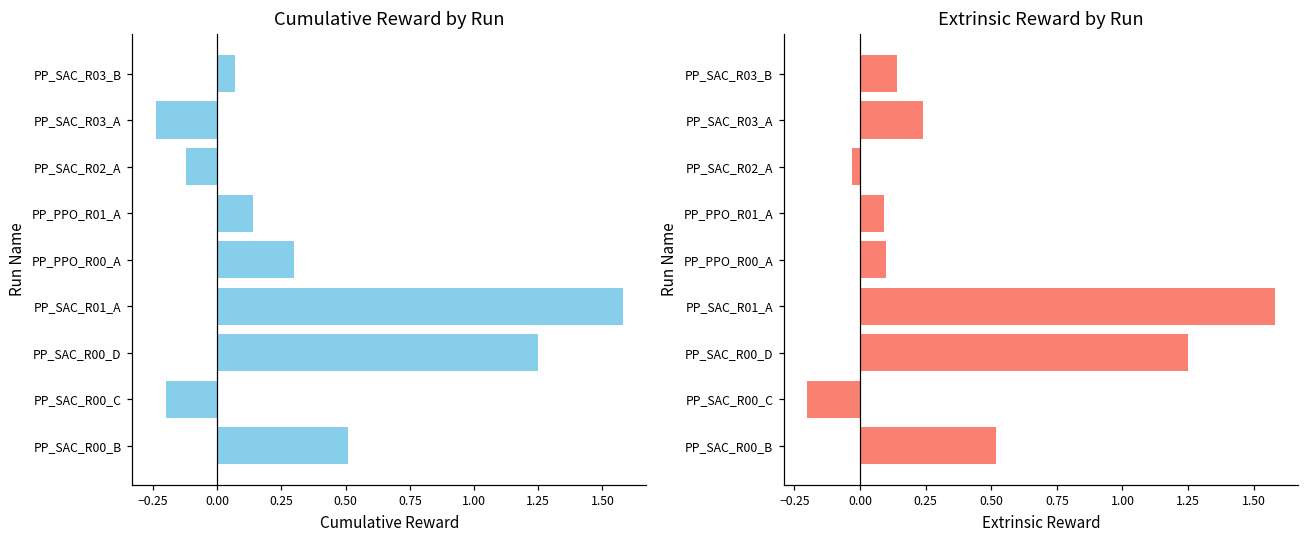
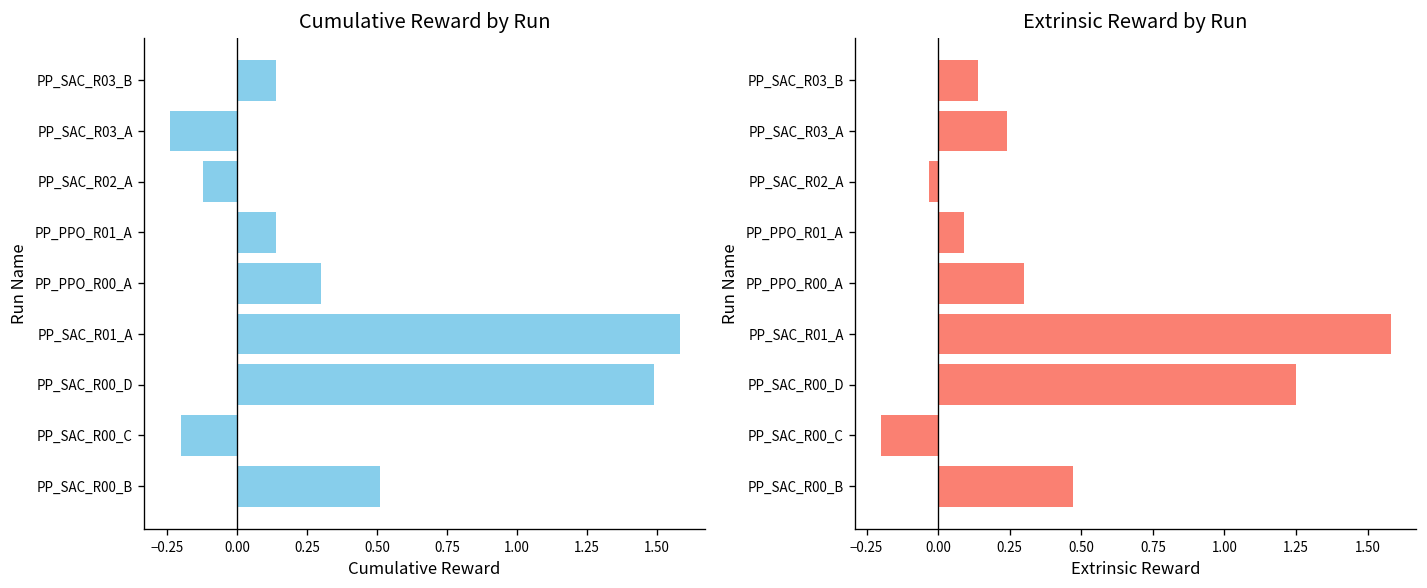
  {
    "Cumulative Reward by Run": {
-     "PP_SAC_R03_B": 0.07,
+     "PP_SAC_R03_B": 0.14,
      "PP_SAC_R03_A": -0.24,
      "PP_SAC_R02_A": -0.12,
      "PP_PPO_R01_A": 0.14,
      "PP_PPO_R00_A": 0.30,
      "PP_SAC_R01_A": 1.58,
-     "PP_SAC_R00_D": 1.25,
+     "PP_SAC_R00_D": 1.49,
      "PP_SAC_R00_C": -0.20,
      "PP_SAC_R00_B": 0.51
    },
    "Extrinsic Reward by Run": {
      "PP_SAC_R03_B": 0.14,
      "PP_SAC_R03_A": 0.24,
      "PP_SAC_R02_A": -0.03,
      "PP_PPO_R01_A": 0.09,
-     "PP_PPO_R00_A": 0.1,
+     "PP_PPO_R00_A": 0.3,
      "PP_SAC_R01_A": 1.58,
      "PP_SAC_R00_D": 1.25,
      "PP_SAC_R00_C": -0.20,
-     "PP_SAC_R00_B": 0.52
+     "PP_SAC_R00_B": 0.47
    }
  }
